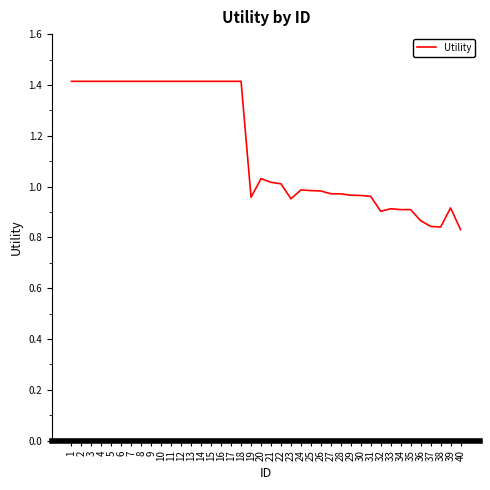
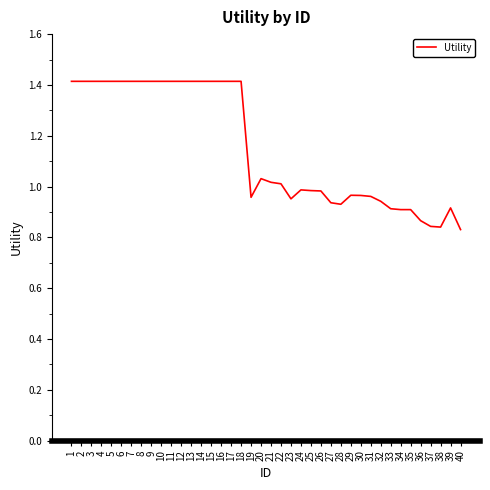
  {
    "1": 1.41,
    "2": 1.41,
    "3": 1.41,
    "4": 1.41,
    "5": 1.41,
    "6": 1.41,
    "7": 1.41,
    "8": 1.41,
    "9": 1.41,
    "10": 1.41,
    "11": 1.41,
    "12": 1.41,
    "13": 1.41,
    "14": 1.41,
    "15": 1.41,
    "16": 1.41,
    "17": 1.41,
    "18": 1.41,
    "19": 0.96,
    "20": 1.03,
    "21": 1.02,
    "22": 1.01,
    "23": 0.95,
    "24": 0.99,
    "25": 0.98,
    "26": 0.98,
-   "27": 0.97,
-   "28": 0.97,
+   "27": 0.94,
+   "28": 0.93,
    "29": 0.97,
    "30": 0.97,
    "31": 0.96,
-   "32": 0.90,
+   "32": 0.94,
    "33": 0.91,
    "34": 0.91,
    "35": 0.91,
    "36": 0.87,
    "37": 0.84,
    "38": 0.84,
    "39": 0.92,
    "40": 0.83
  }
